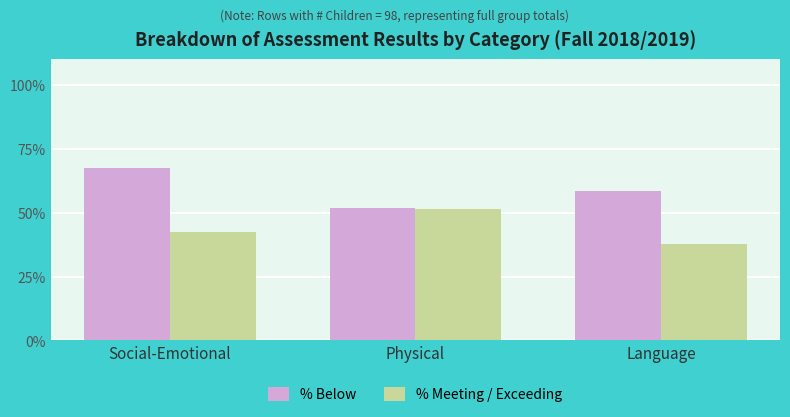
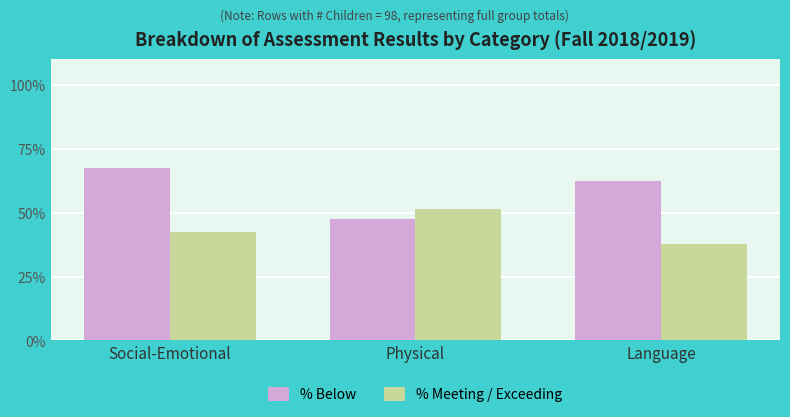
  {
    "% Below": {
      "Social-Emotional": "67%",
-     "Physical": "52%",
-     "Language": "59%"
+     "Physical": "48%",
+     "Language": "62%"
    },
    "% Meeting / Exceeding": {
      "Social-Emotional": "42%",
      "Physical": "52%",
      "Language": "38%"
    }
  }
